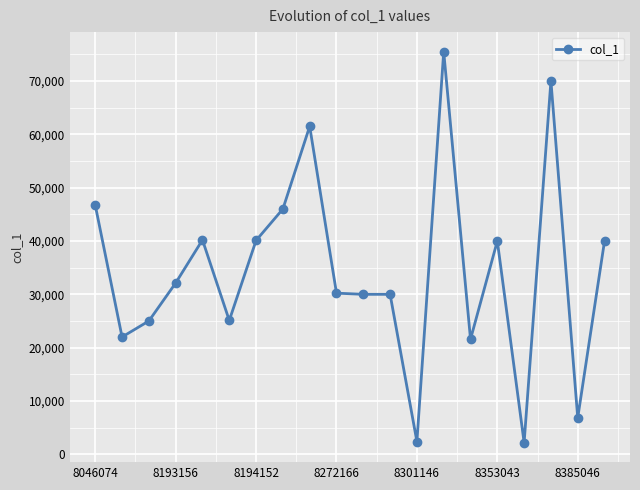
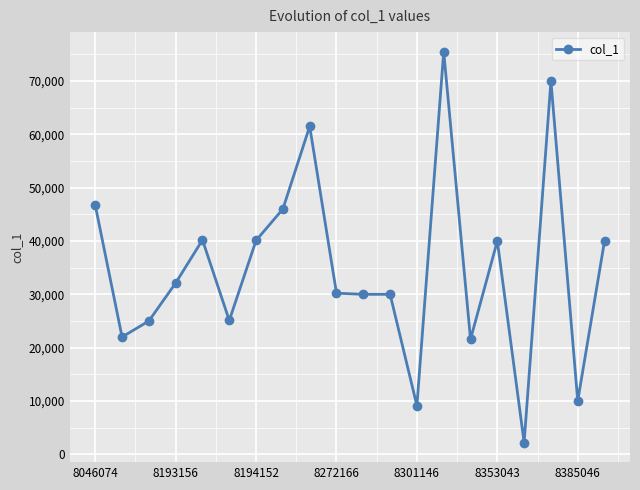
  {
    "8046074": "47,000",
    "8193156": "32,000",
    "8194152": "40,000",
    "8272166": "30,000",
-   "8301146": "2,000",
+   "8301146": "9,000",
    "8353043": "40,000",
-   "8385046": "7,000"
+   "8385046": "10,000"
  }
